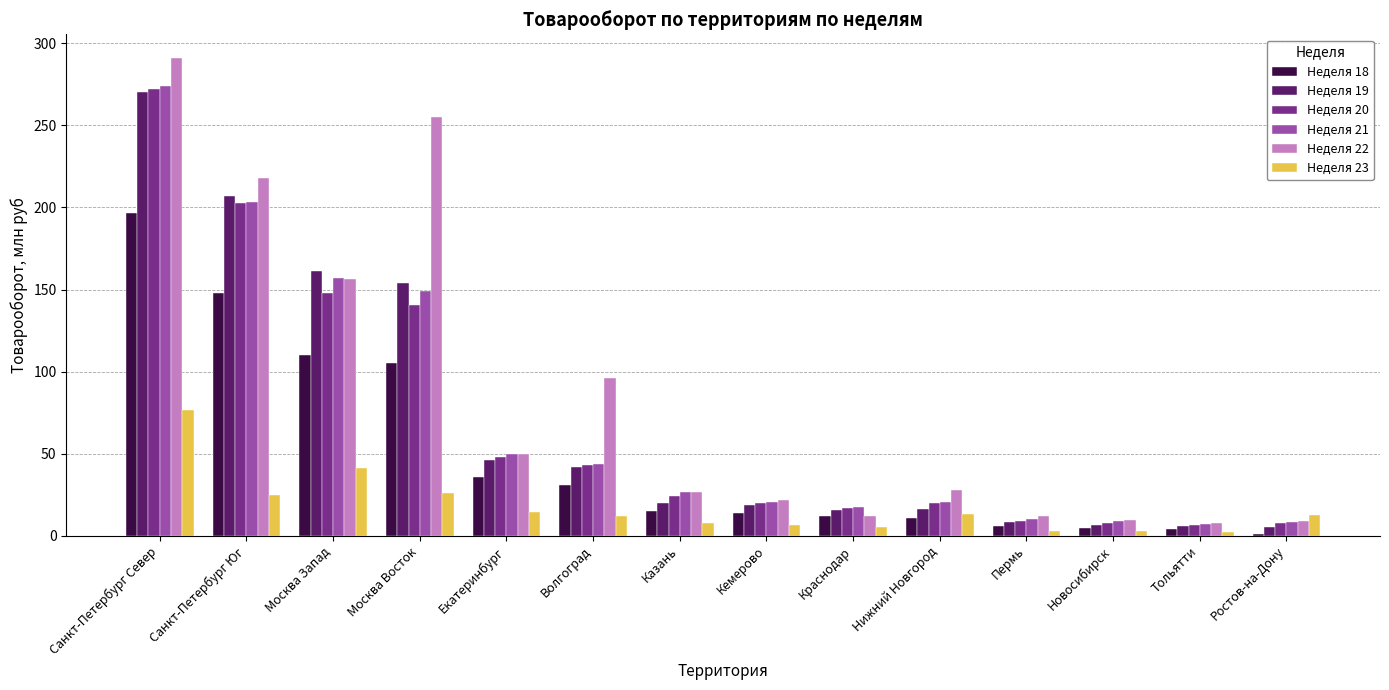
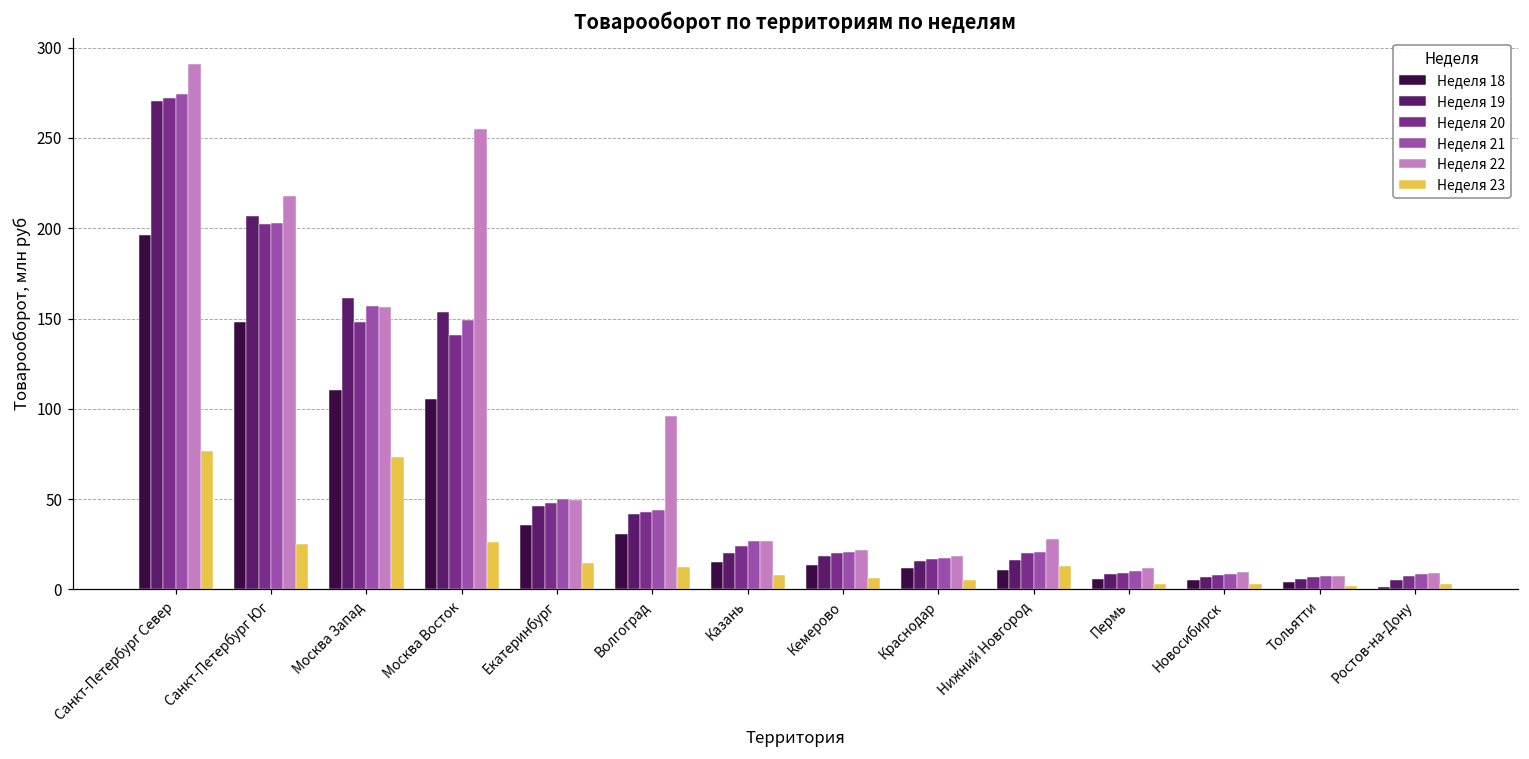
  {
    "Неделя 22": {
      "Санкт-Петербург Север": 291,
      "Санкт-Петербург Юг": 218,
      "Москва Запад": 156,
      "Москва Восток": 255,
      "Екатеринбург": 50,
      "Волгоград": 96,
      "Казань": 27,
      "Кемерово": 22,
-     "Краснодар": 12,
+     "Краснодар": 18,
      "Нижний Новгород": 28,
      "Пермь": 12,
      "Новосибирск": 10,
      "Тольятти": 8,
      "Ростов-на-Дону": 9
    },
    "Неделя 23": {
      "Санкт-Петербург Север": 77,
      "Санкт-Петербург Юг": 25,
-     "Москва Запад": 41,
+     "Москва Запад": 73,
      "Москва Восток": 26,
      "Екатеринбург": 14,
      "Волгоград": 12,
      "Казань": 8,
      "Кемерово": 6,
      "Краснодар": 5,
      "Нижний Новгород": 13,
      "Пермь": 3,
      "Новосибирск": 3,
      "Тольятти": 2,
-     "Ростов-на-Дону": 13
+     "Ростов-на-Дону": 3
    }
  }
